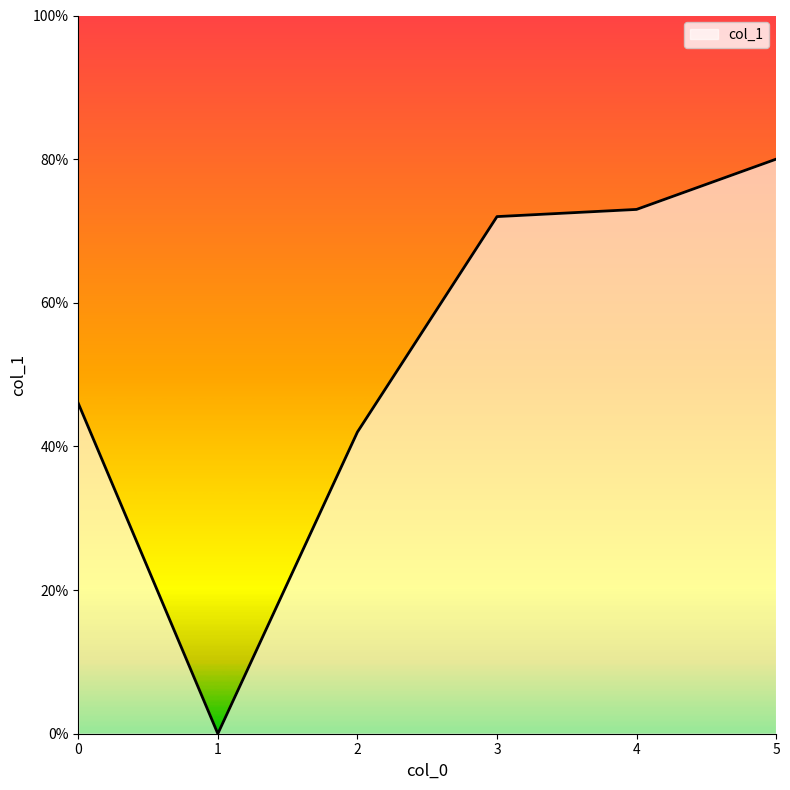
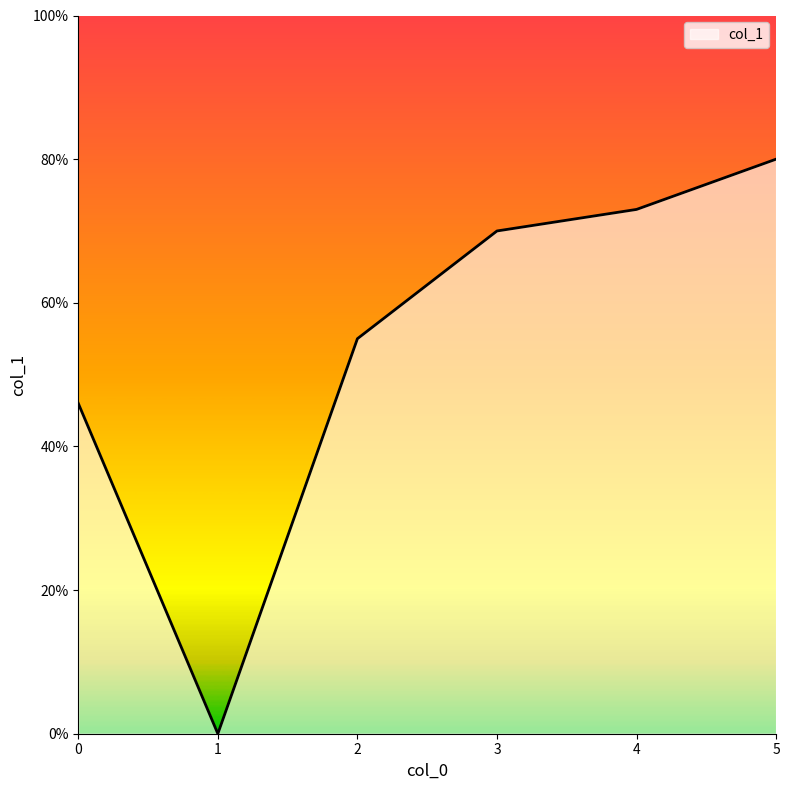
  {
    "0": "46%",
    "1": "0%",
-   "2": "42%",
-   "3": "72%",
+   "2": "55%",
+   "3": "70%",
    "4": "73%",
    "5": "80%"
  }
